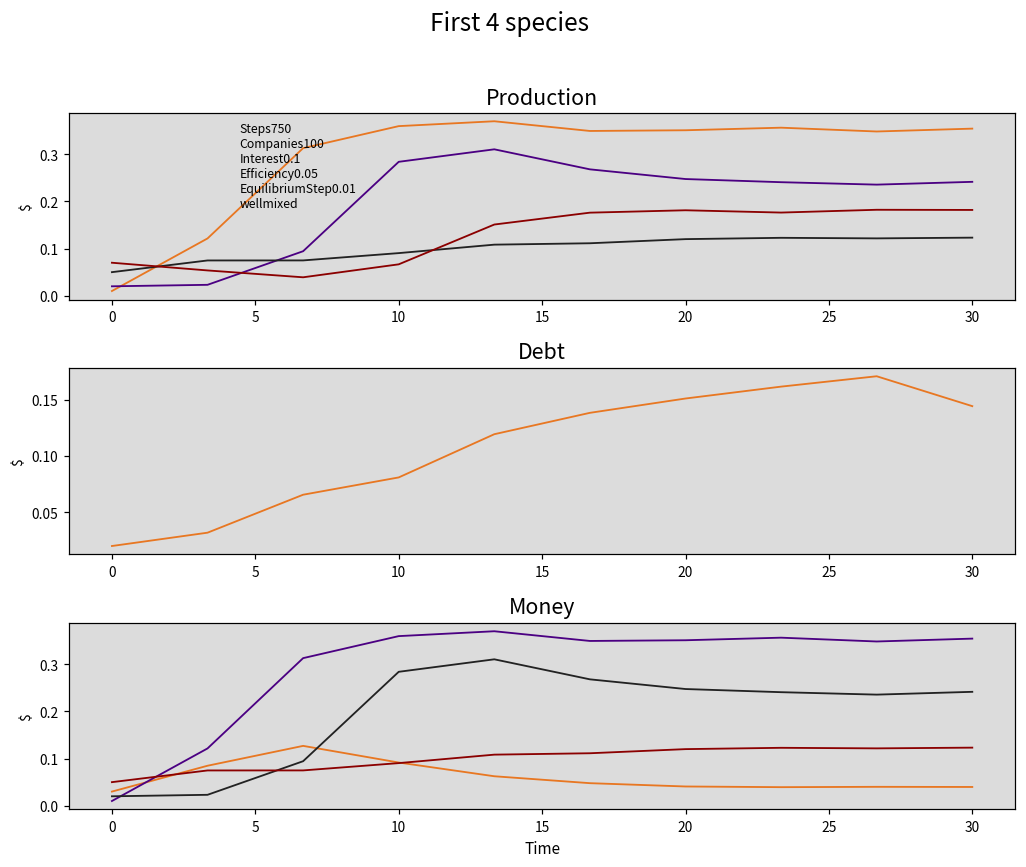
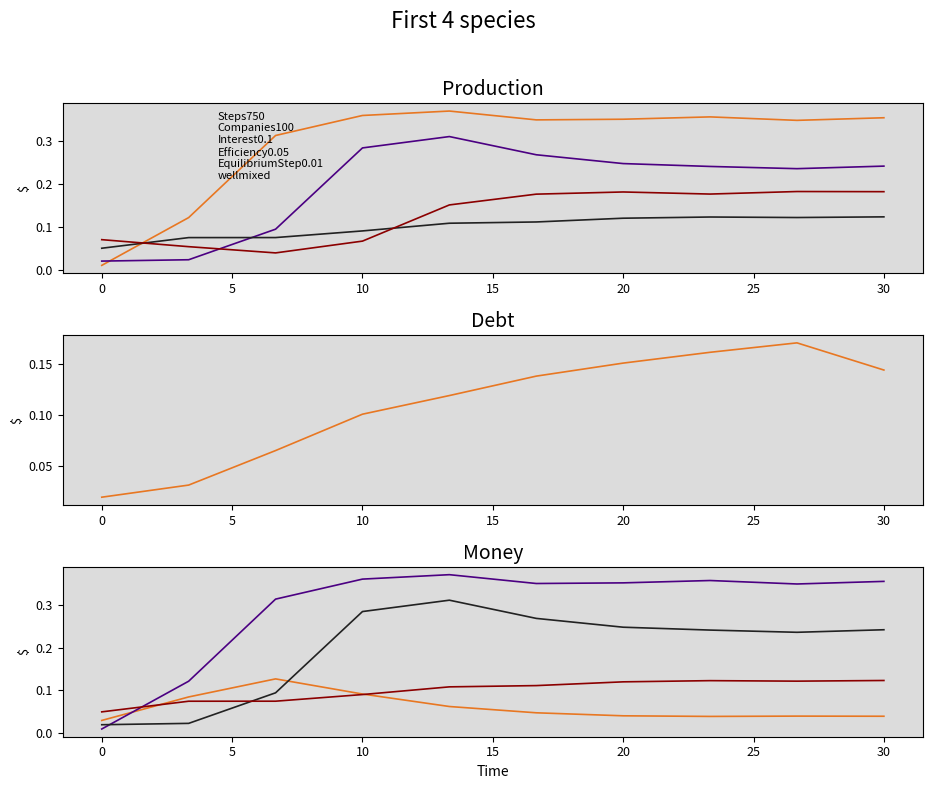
  {
    "Debt": {
      "0": 0.020,
-     "10": 0.081,
+     "10": 0.101,
      "20": 0.151,
      "30": 0.144
    }
  }
